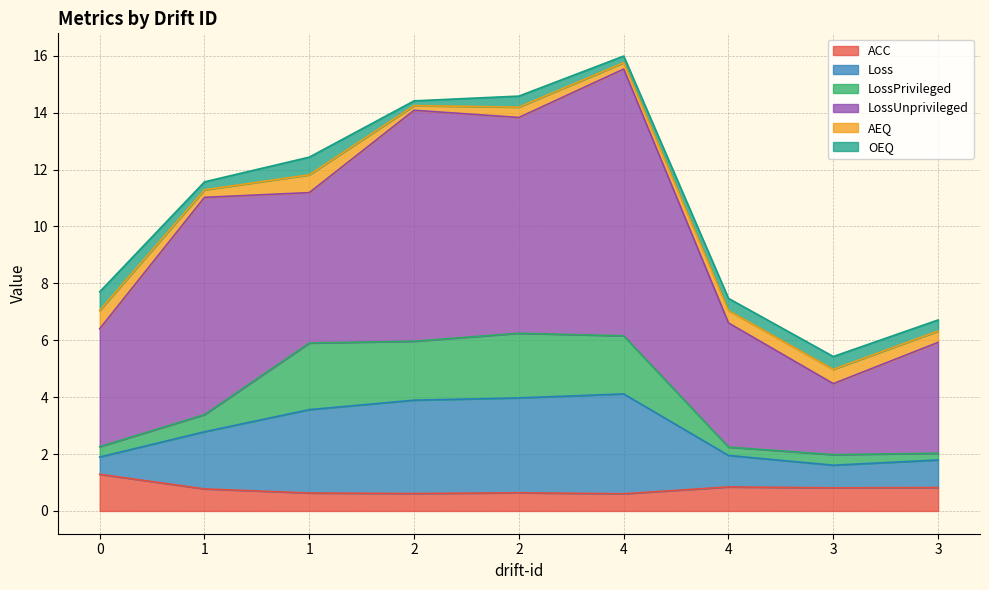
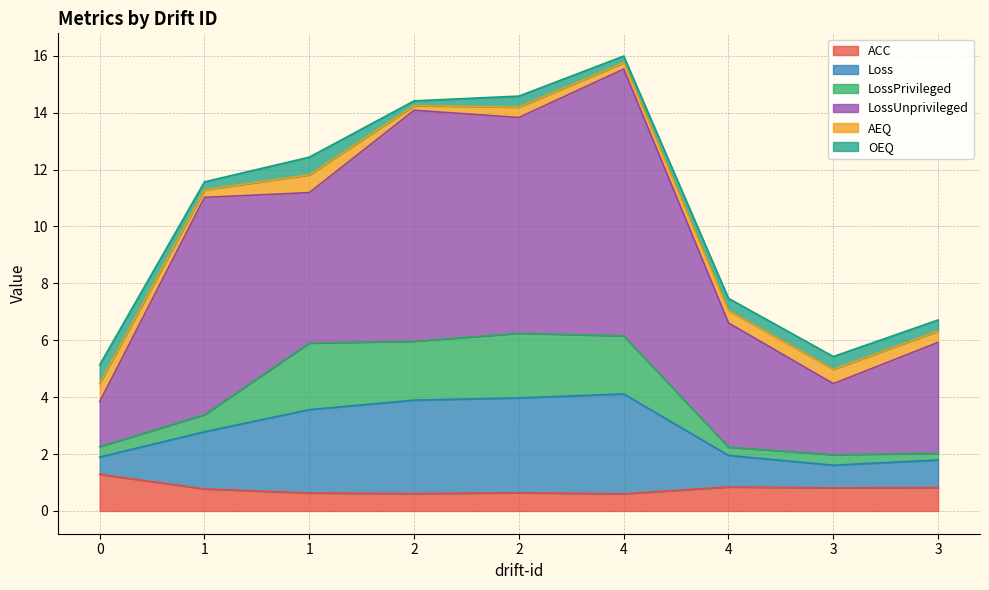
  {
    "ACC": {
      "0": 1.3
    },
    "Loss": {
      "0": 0.6
    },
    "LossUnprivileged": {
-     "0": 4.1
+     "0": 1.6
    },
    "AEQ": {
      "0": 0.6
    }
  }
